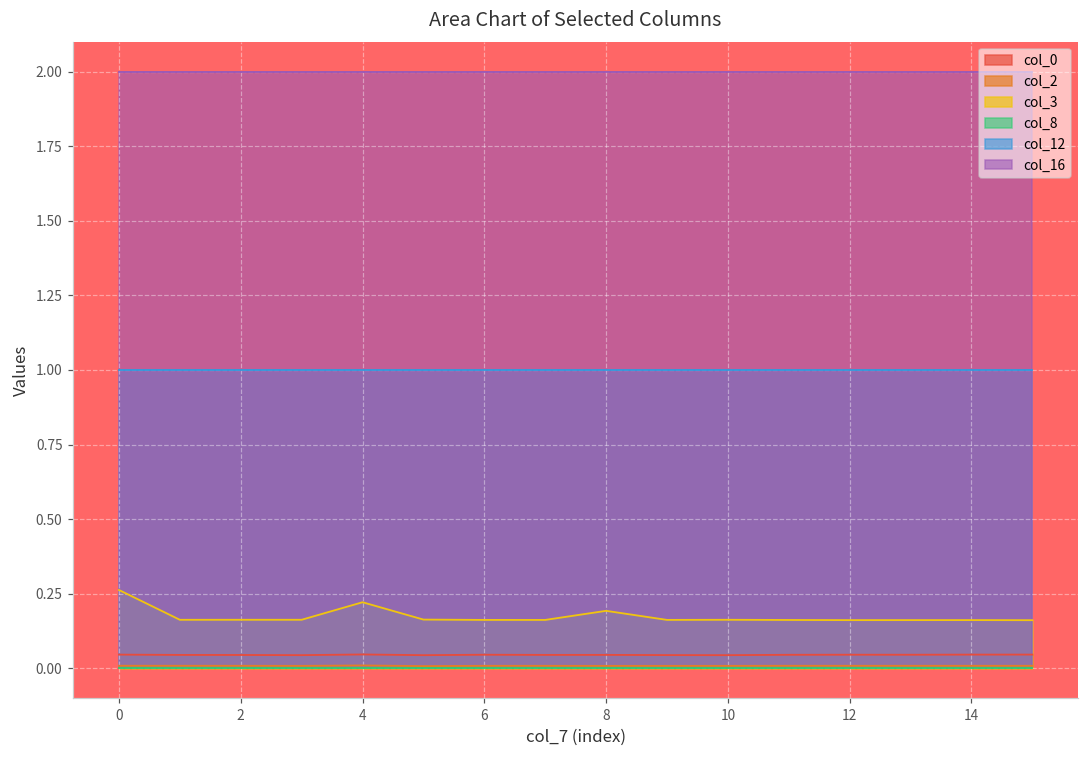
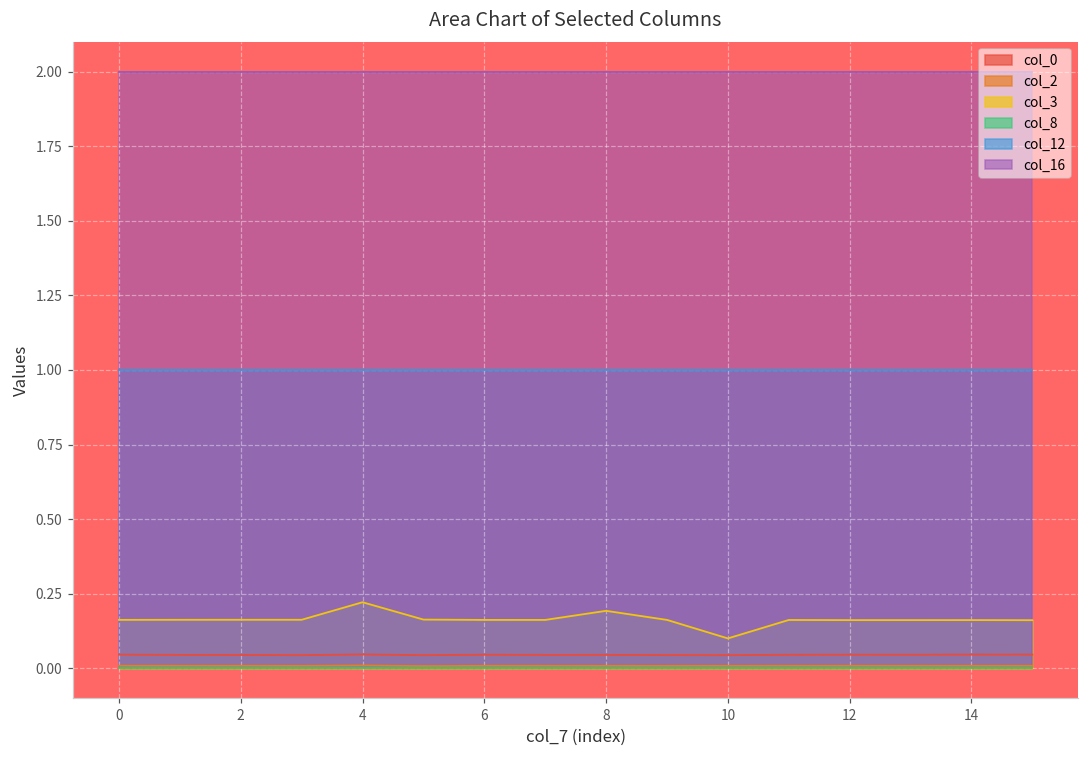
  {
    "col_3": {
-     "0": 0.26,
+     "0": 0.16,
      "2": 0.16,
      "4": 0.22,
      "6": 0.16,
      "8": 0.19,
-     "10": 0.16,
+     "10": 0.10,
      "12": 0.16,
      "14": 0.16
    },
    "col_8": {
      "4": 0.00
    },
    "col_12": {
      "0": 1.00,
      "2": 1.00,
      "4": 1.00,
      "6": 1.00,
      "8": 1.00,
      "10": 1.00,
      "12": 1.00,
      "14": 1.00
    },
    "col_16": {
      "0": 2.00,
      "2": 2.00,
      "4": 2.00,
      "6": 2.00,
      "8": 2.00,
      "10": 2.00,
      "12": 2.00,
      "14": 2.00
    }
  }
